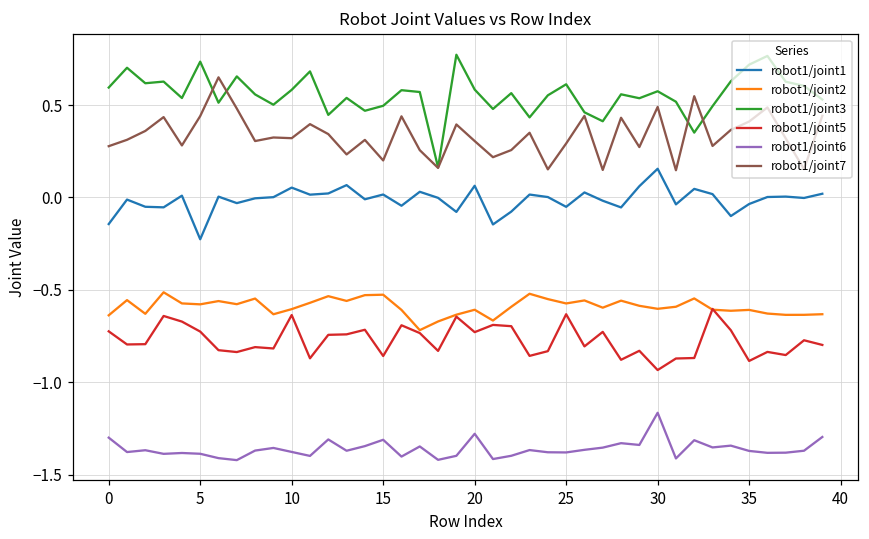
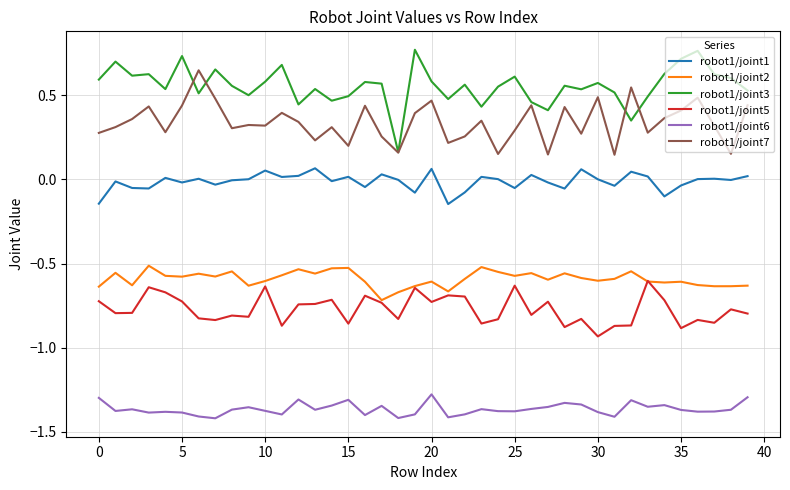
  {
    "robot1/joint1": {
      "0": -0.14,
-     "5": -0.23,
+     "5": -0.02,
      "10": 0.05,
      "15": 0.02,
      "20": 0.06,
      "25": -0.05,
-     "30": 0.16,
+     "30": 0.00,
      "35": -0.04
    },
    "robot1/joint2": {
      "0": -0.64,
      "5": -0.58,
      "10": -0.60,
      "15": -0.53,
      "20": -0.61,
      "25": -0.57,
      "30": -0.60,
      "35": -0.61
    },
    "robot1/joint3": {
      "0": 0.59,
      "5": 0.73,
      "10": 0.58,
      "15": 0.50,
      "20": 0.58,
      "25": 0.61,
      "30": 0.57
    },
    "robot1/joint5": {
      "0": -0.72,
      "5": -0.73,
      "10": -0.64,
      "15": -0.86,
      "20": -0.73,
      "25": -0.63,
      "30": -0.93,
      "35": -0.88
    },
    "robot1/joint6": {
      "0": -1.30,
      "5": -1.39,
      "10": -1.38,
      "15": -1.31,
      "20": -1.28,
      "25": -1.38,
-     "30": -1.16,
+     "30": -1.38,
      "35": -1.37
    },
    "robot1/joint7": {
      "0": 0.28,
      "5": 0.44,
      "10": 0.32,
      "15": 0.20,
-     "20": 0.31,
+     "20": 0.47,
      "25": 0.29,
      "30": 0.49
    }
  }
